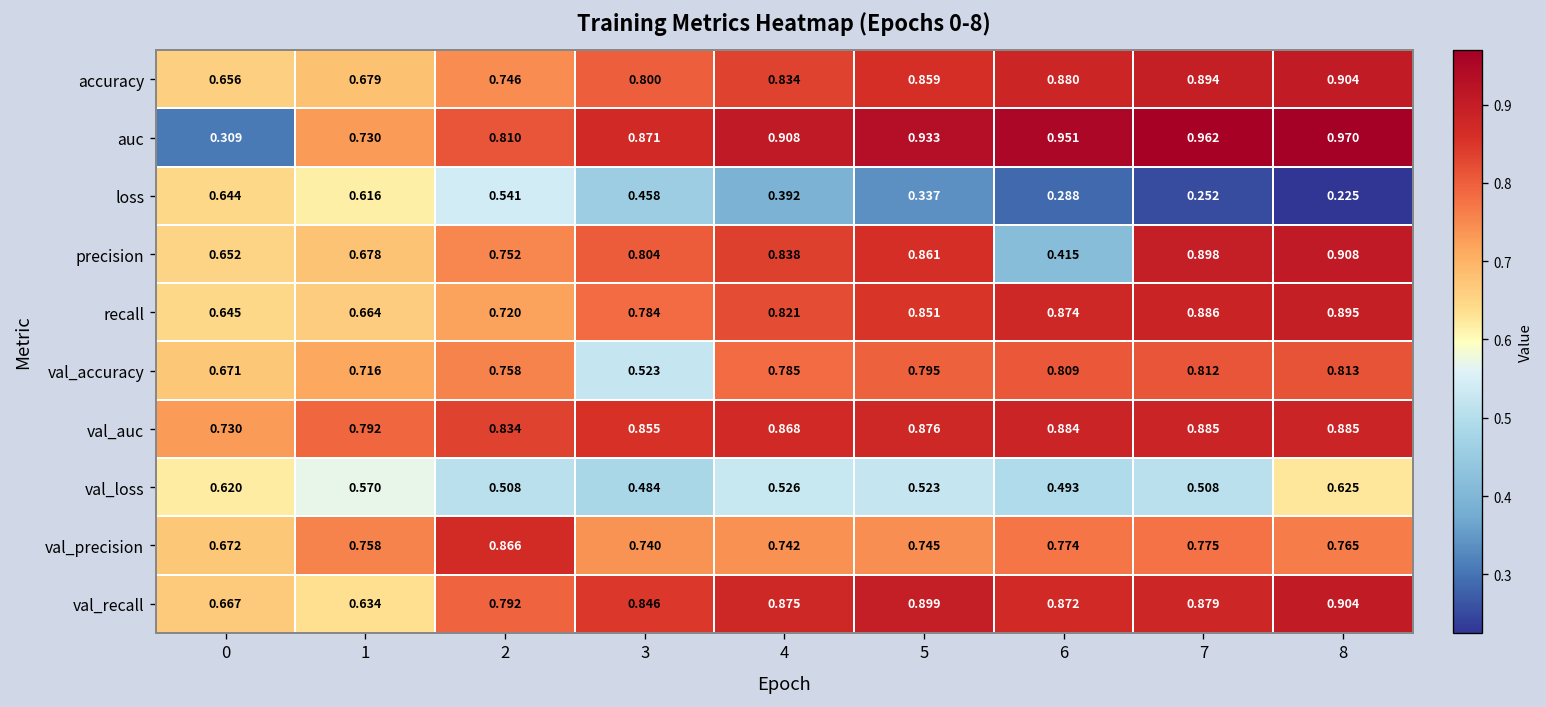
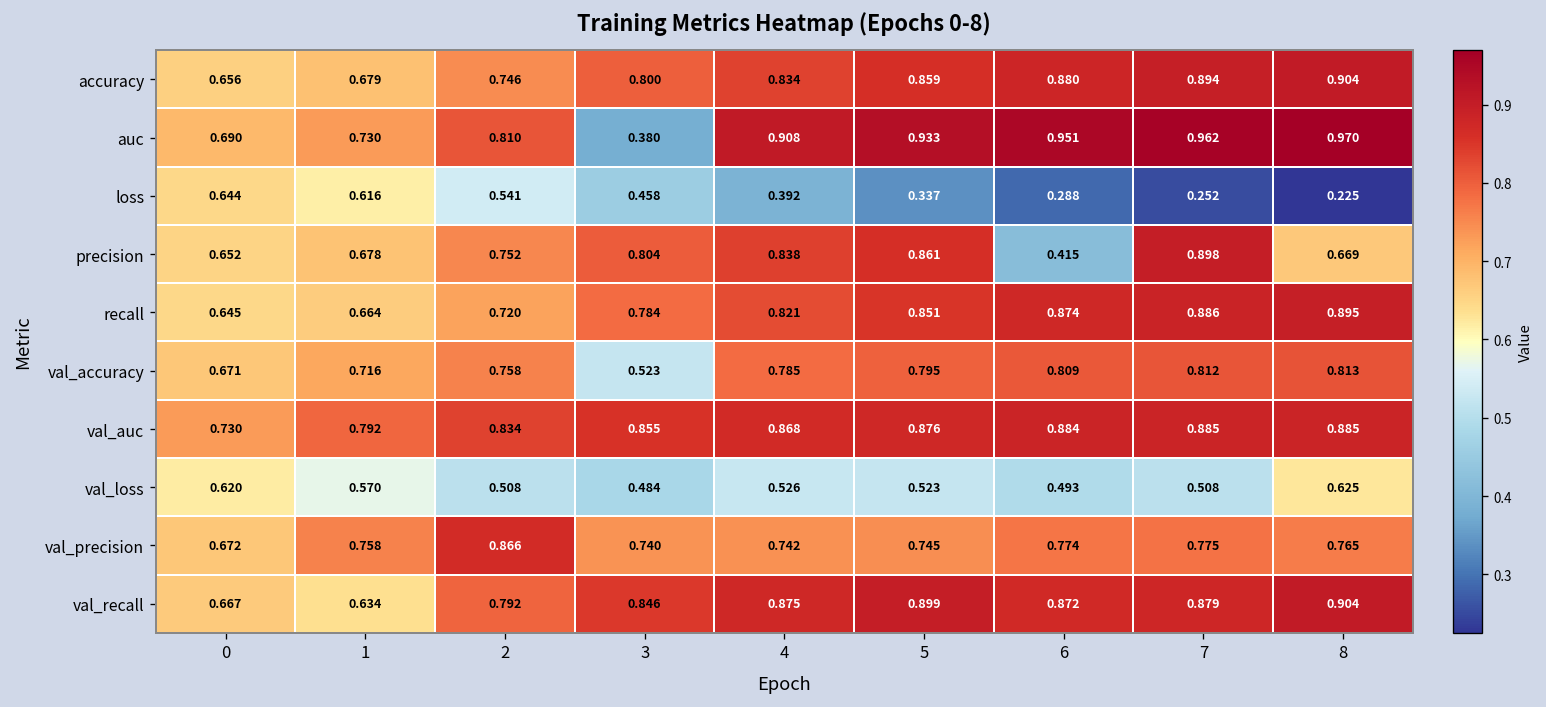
  {
    "accuracy": {
      "0": 0.656,
      "1": 0.679,
      "2": 0.746,
      "3": 0.800,
      "4": 0.834,
      "5": 0.859,
      "6": 0.880,
      "7": 0.894,
      "8": 0.904
    },
    "auc": {
-     "0": 0.309,
+     "0": 0.690,
      "1": 0.730,
      "2": 0.810,
-     "3": 0.871,
+     "3": 0.380,
      "4": 0.908,
      "5": 0.933,
      "6": 0.951,
      "7": 0.962,
      "8": 0.970
    },
    "loss": {
      "0": 0.644,
      "1": 0.616,
      "2": 0.541,
      "3": 0.458,
      "4": 0.392,
      "5": 0.337,
      "6": 0.288,
      "7": 0.252,
      "8": 0.225
    },
    "precision": {
      "0": 0.652,
      "1": 0.678,
      "2": 0.752,
      "3": 0.804,
      "4": 0.838,
      "5": 0.861,
      "6": 0.415,
      "7": 0.898,
-     "8": 0.908
+     "8": 0.669
    },
    "recall": {
      "0": 0.645,
      "1": 0.664,
      "2": 0.720,
      "3": 0.784,
      "4": 0.821,
      "5": 0.851,
      "6": 0.874,
      "7": 0.886,
      "8": 0.895
    },
    "val_accuracy": {
      "0": 0.671,
      "1": 0.716,
      "2": 0.758,
      "3": 0.523,
      "4": 0.785,
      "5": 0.795,
      "6": 0.809,
      "7": 0.812,
      "8": 0.813
    },
    "val_auc": {
      "0": 0.730,
      "1": 0.792,
      "2": 0.834,
      "3": 0.855,
      "4": 0.868,
      "5": 0.876,
      "6": 0.884,
      "7": 0.885,
      "8": 0.885
    },
    "val_loss": {
      "0": 0.620,
      "1": 0.570,
      "2": 0.508,
      "3": 0.484,
      "4": 0.526,
      "5": 0.523,
      "6": 0.493,
      "7": 0.508,
      "8": 0.625
    },
    "val_precision": {
      "0": 0.672,
      "1": 0.758,
      "2": 0.866,
      "3": 0.740,
      "4": 0.742,
      "5": 0.745,
      "6": 0.774,
      "7": 0.775,
      "8": 0.765
    },
    "val_recall": {
      "0": 0.667,
      "1": 0.634,
      "2": 0.792,
      "3": 0.846,
      "4": 0.875,
      "5": 0.899,
      "6": 0.872,
      "7": 0.879,
      "8": 0.904
    }
  }
